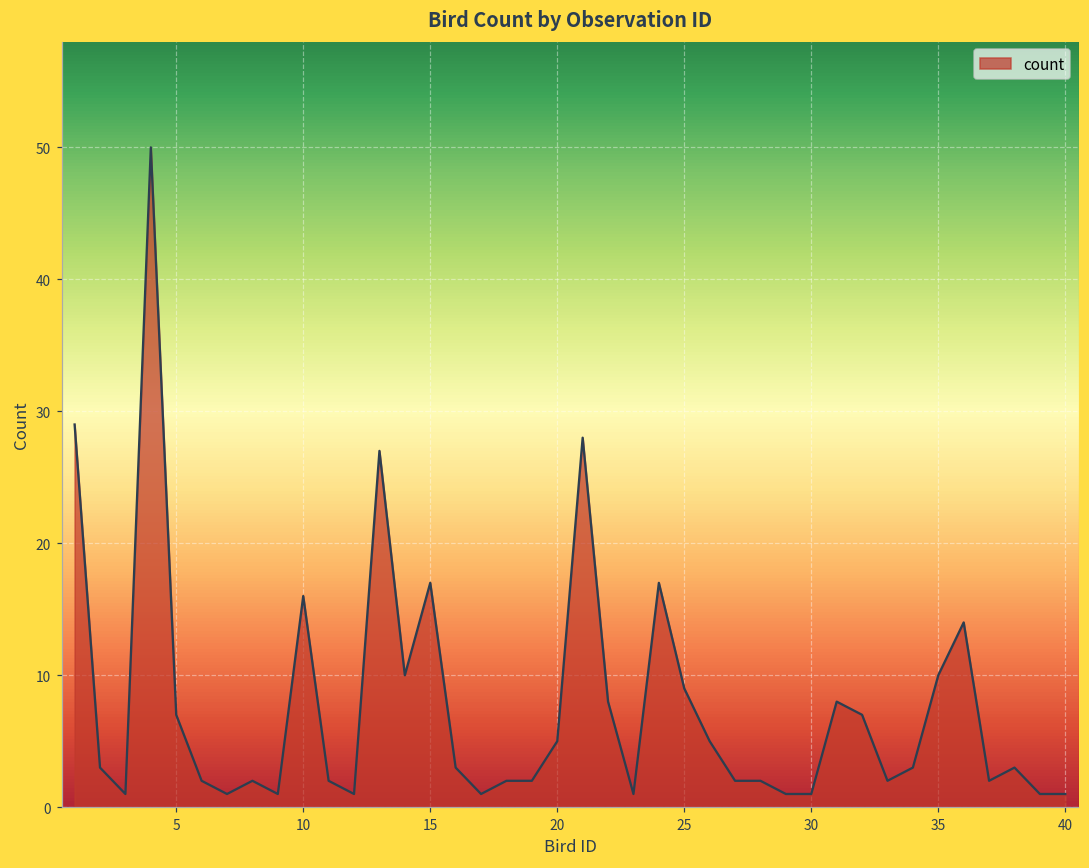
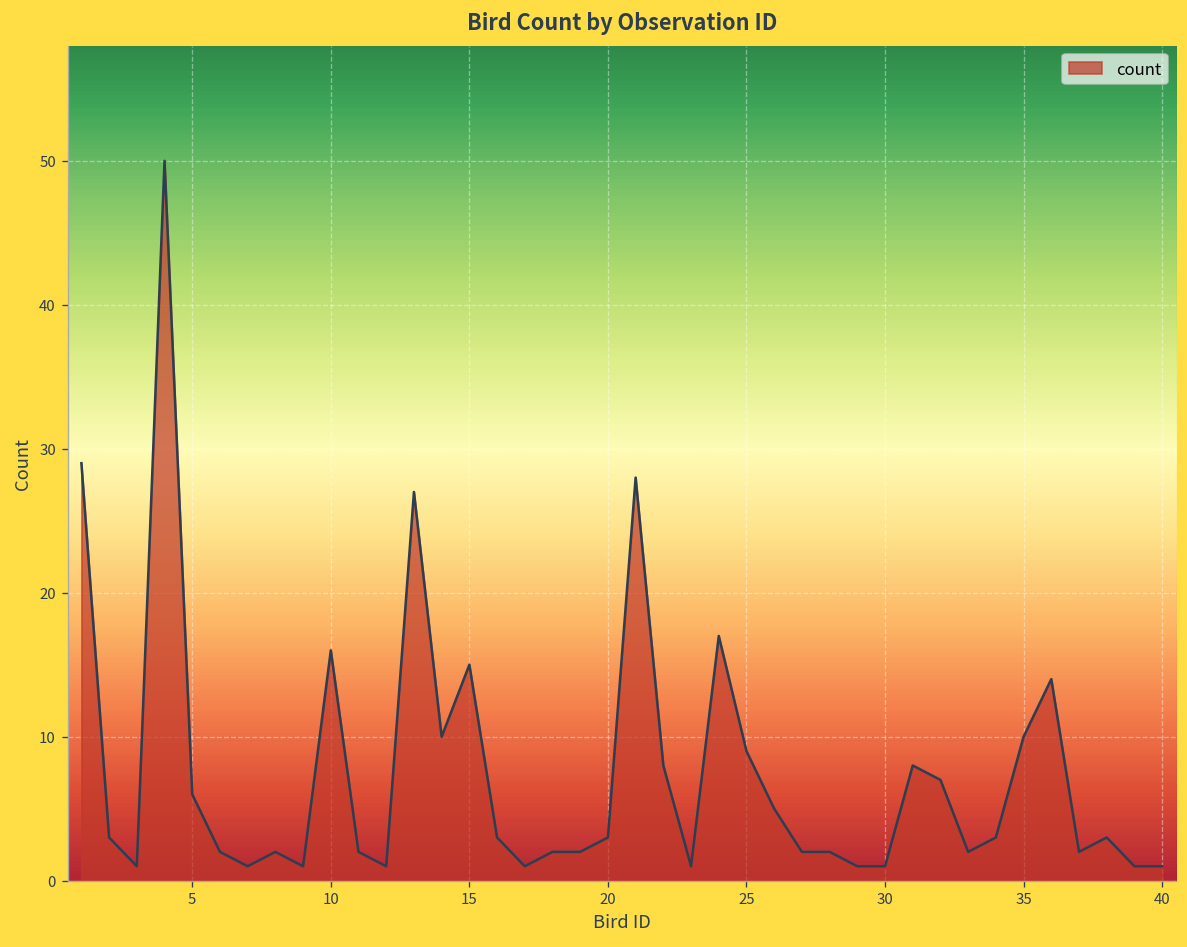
  {
-   "5": 7,
+   "5": 6,
    "10": 16,
-   "15": 17,
-   "20": 5,
+   "15": 15,
+   "20": 3,
    "25": 9,
    "30": 1,
    "35": 10,
    "40": 1
  }
